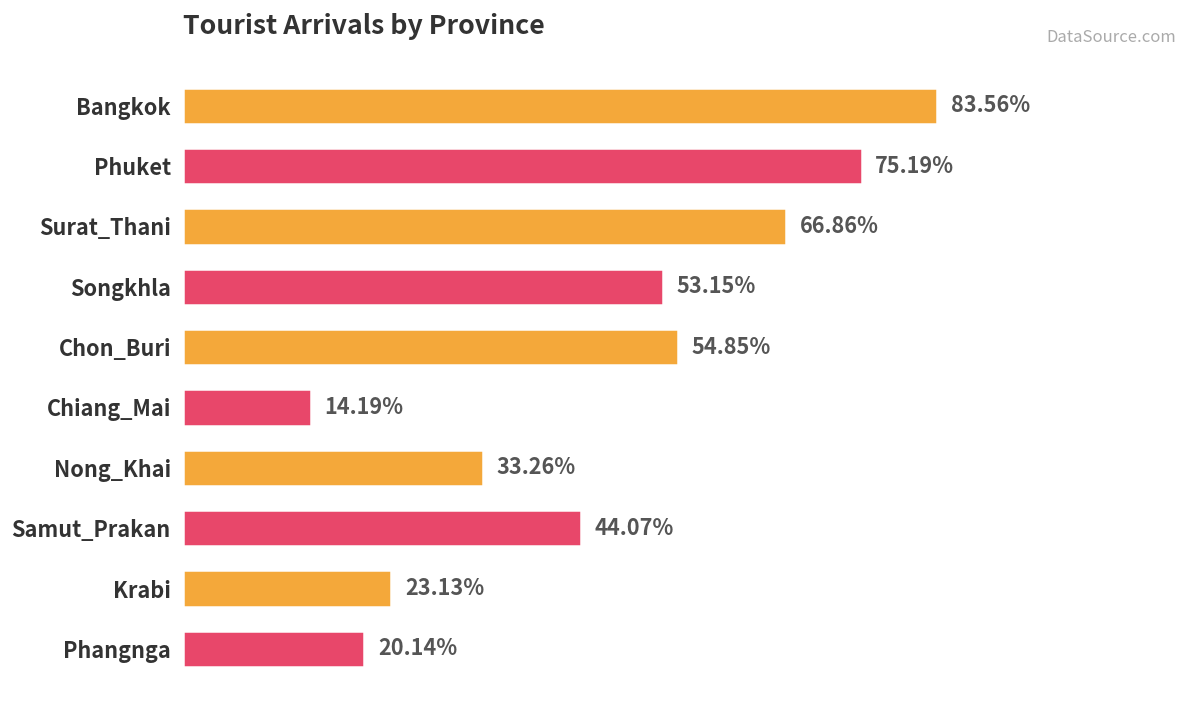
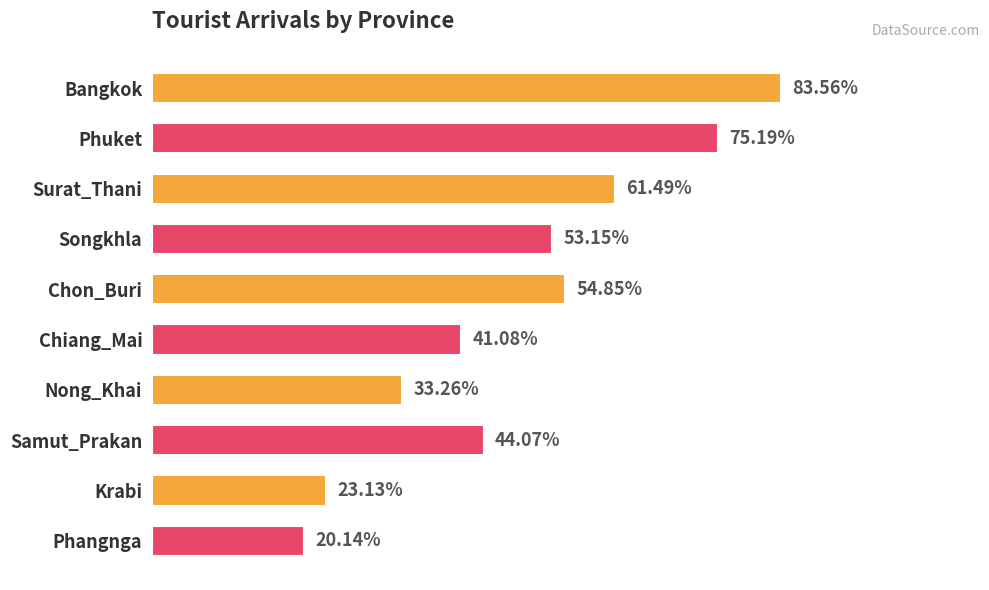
  {
    "Bangkok": "83.56%",
    "Phuket": "75.19%",
-   "Surat_Thani": "66.86%",
+   "Surat_Thani": "61.49%",
    "Songkhla": "53.15%",
    "Chon_Buri": "54.85%",
-   "Chiang_Mai": "14.19%",
+   "Chiang_Mai": "41.08%",
    "Nong_Khai": "33.26%",
    "Samut_Prakan": "44.07%",
    "Krabi": "23.13%",
    "Phangnga": "20.14%"
  }
